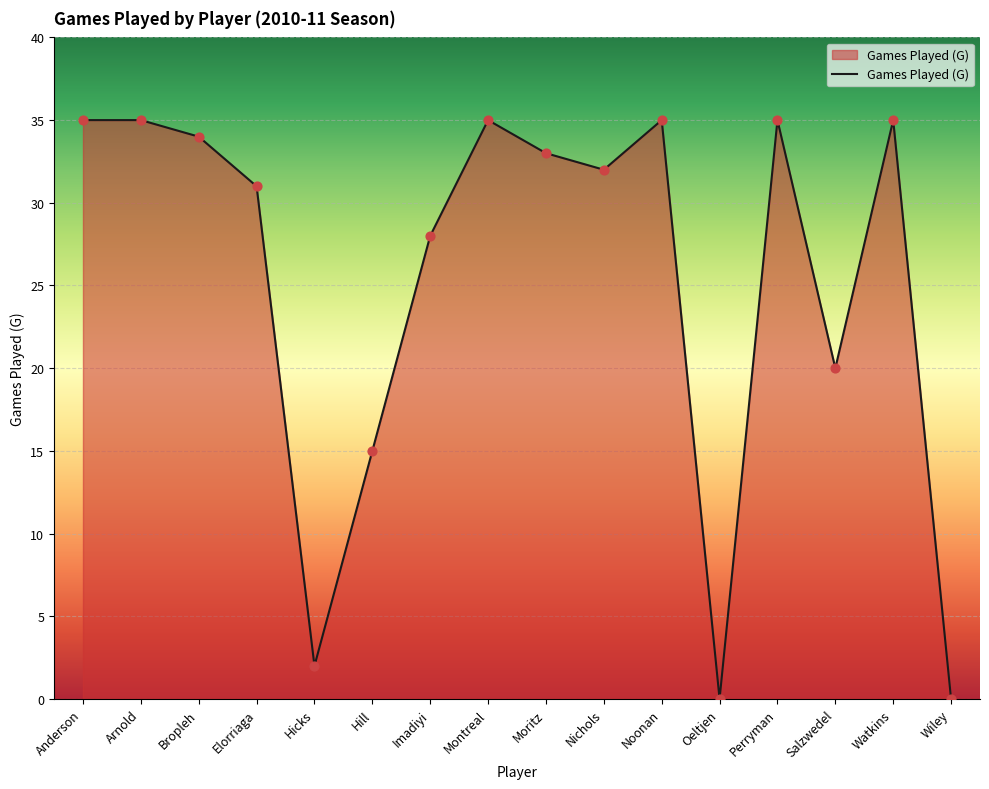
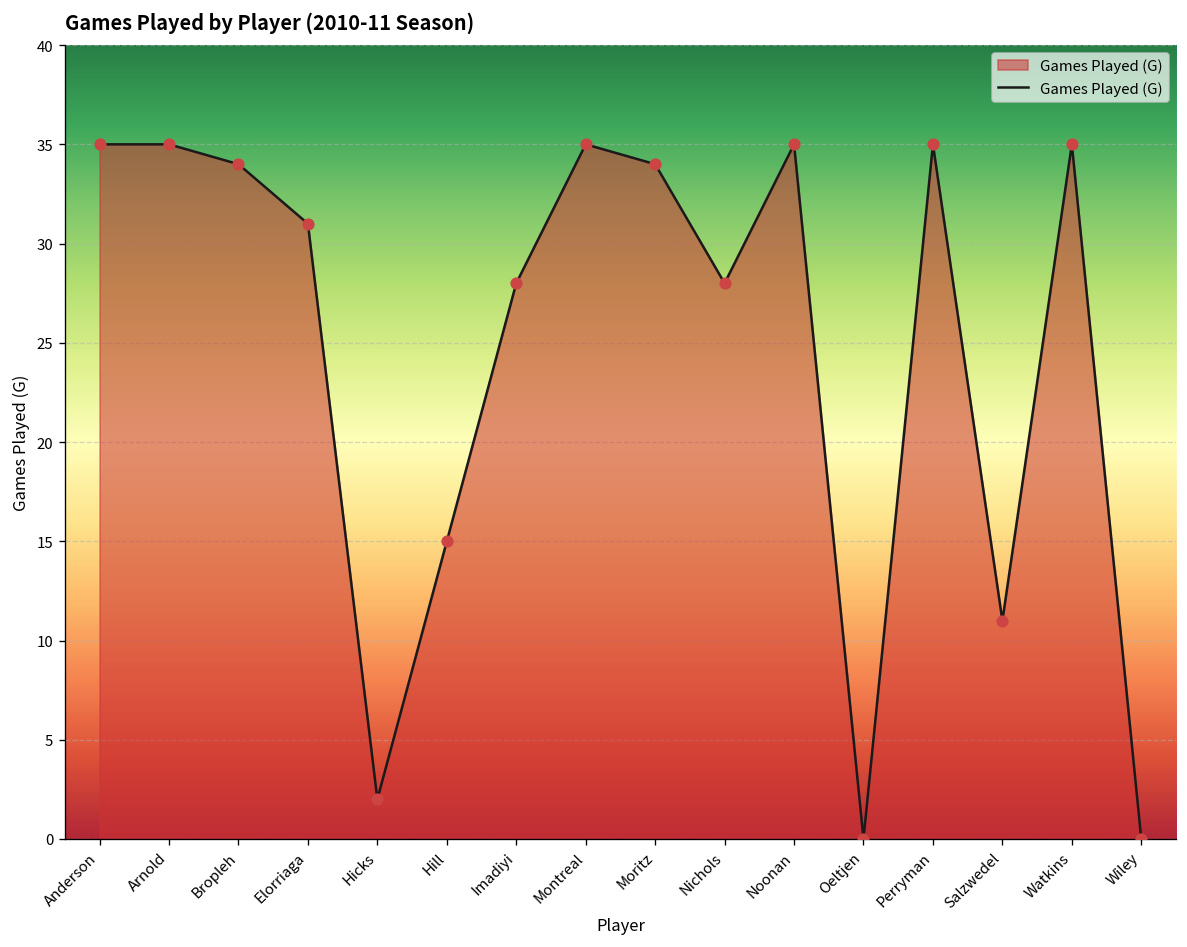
  {
    "Anderson": 35,
    "Arnold": 35,
    "Bropleh": 34,
    "Elorriaga": 31,
    "Hicks": 2,
    "Hill": 15,
    "Imadiyi": 28,
    "Montreal": 35,
-   "Moritz": 33,
-   "Nichols": 32,
+   "Moritz": 34,
+   "Nichols": 28,
    "Noonan": 35,
    "Oeltjen": 0,
    "Perryman": 35,
-   "Salzwedel": 20,
+   "Salzwedel": 11,
    "Watkins": 35,
    "Wiley": 0
  }
